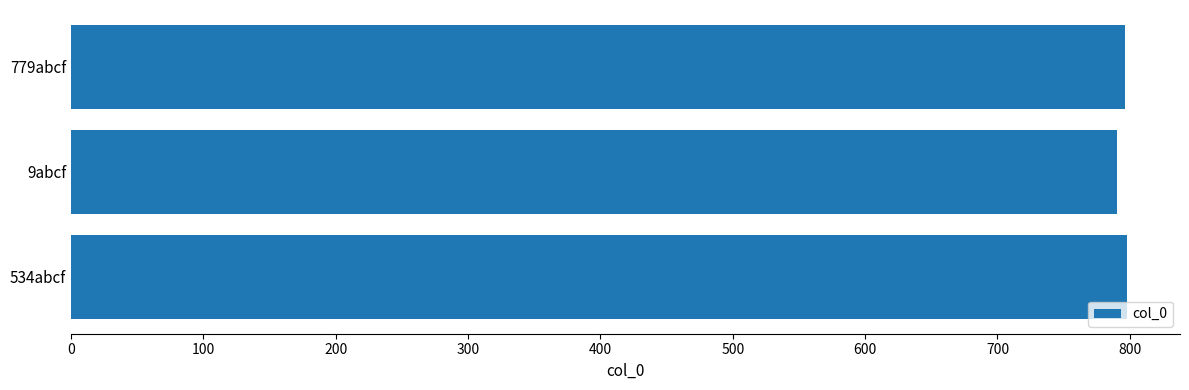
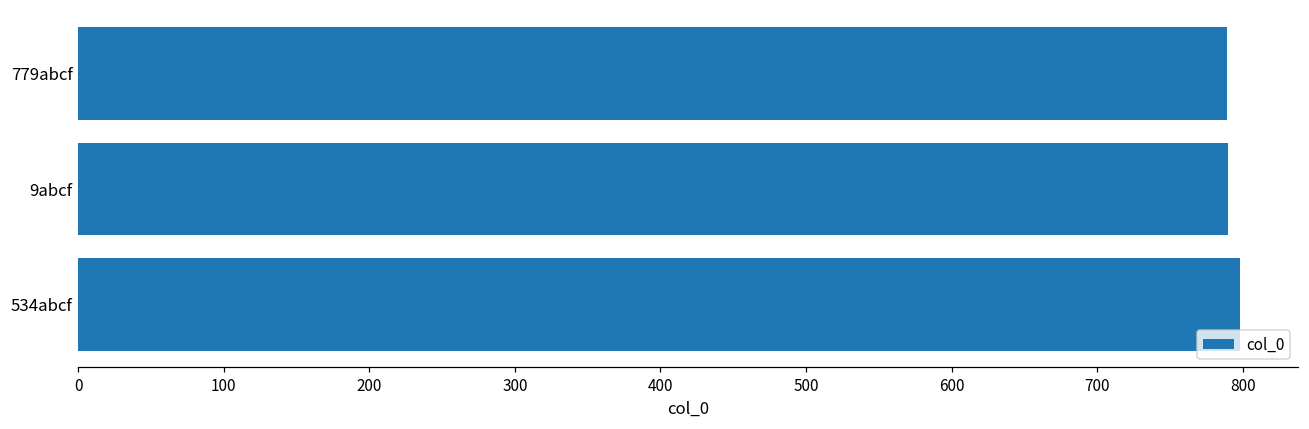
  {
-   "779abcf": 796,
+   "779abcf": 789,
    "9abcf": 790,
    "534abcf": 798
  }
